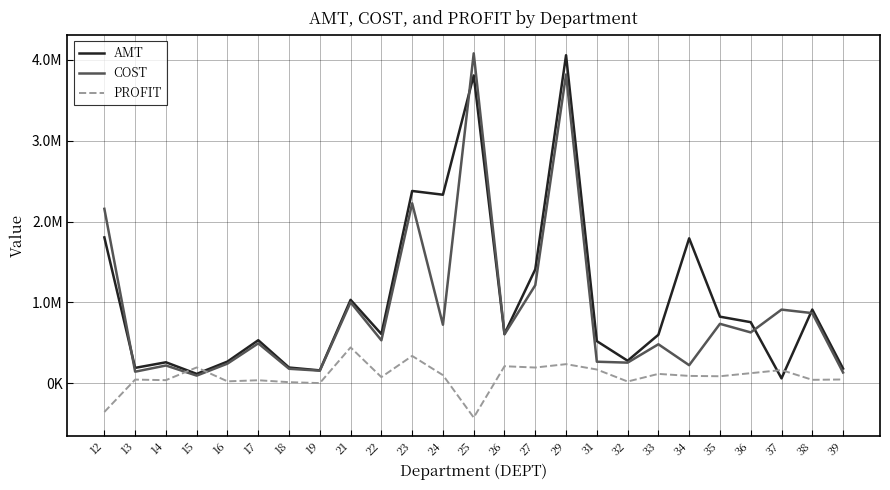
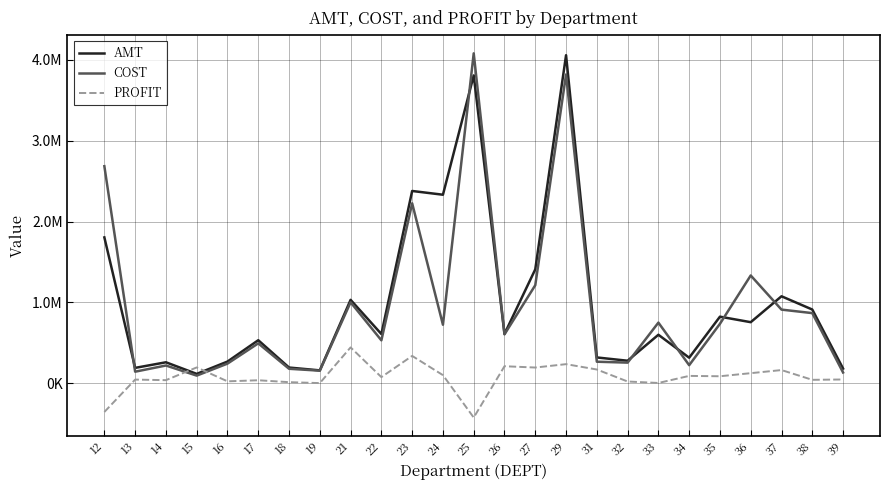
  {
    "AMT": {
      "12": 1800000,
      "13": 200000,
      "14": 300000,
      "17": 500000,
      "22": 600000,
      "23": 2400000,
      "24": 2300000,
      "25": 3800000,
      "27": 1400000,
      "29": 4100000,
-     "31": 500000,
+     "31": 300000,
      "33": 600000,
-     "34": 1800000,
+     "34": 300000,
      "35": 800000,
      "36": 800000,
-     "37": 100000,
+     "37": 1100000,
      "38": 900000,
      "39": 200000
    },
    "COST": {
-     "12": 2200000,
+     "12": 2700000,
      "13": 100000,
      "14": 200000,
      "17": 500000,
      "22": 500000,
      "23": 2200000,
      "24": 700000,
      "25": 4100000,
      "27": 1200000,
      "29": 3800000,
      "31": 300000,
-     "33": 500000,
+     "33": 800000,
      "34": 200000,
      "35": 700000,
-     "36": 600000,
+     "36": 1300000,
      "37": 900000,
      "38": 900000,
      "39": 100000
    },
    "PROFIT": {
      "12": -400000,
      "13": 0,
      "14": 0,
      "15": 200000,
      "16": 0,
      "17": 0,
      "18": 0,
      "19": 0,
      "21": 400000,
      "22": 100000,
      "23": 300000,
      "24": 100000,
      "25": -400000,
      "26": 200000,
      "27": 200000,
      "29": 200000,
      "31": 200000,
      "32": 0,
-     "33": 100000,
+     "33": 0,
      "34": 100000,
      "35": 100000,
      "36": 100000,
      "37": 200000,
      "38": 0,
      "39": 0
    }
  }
